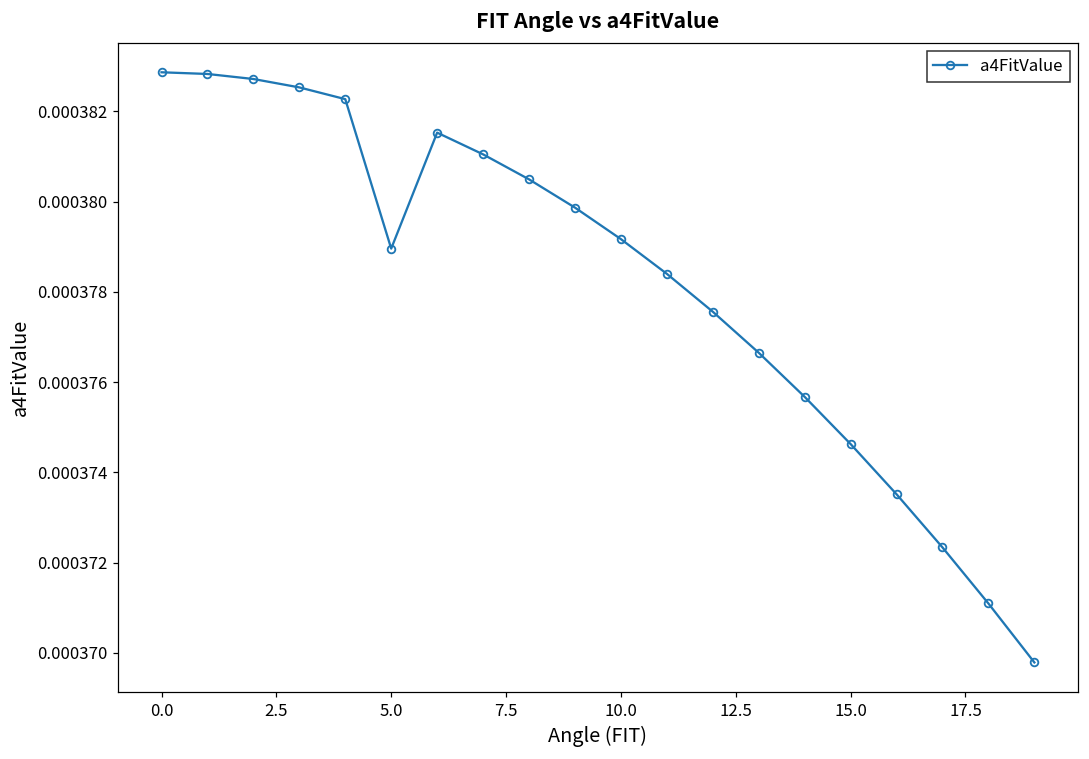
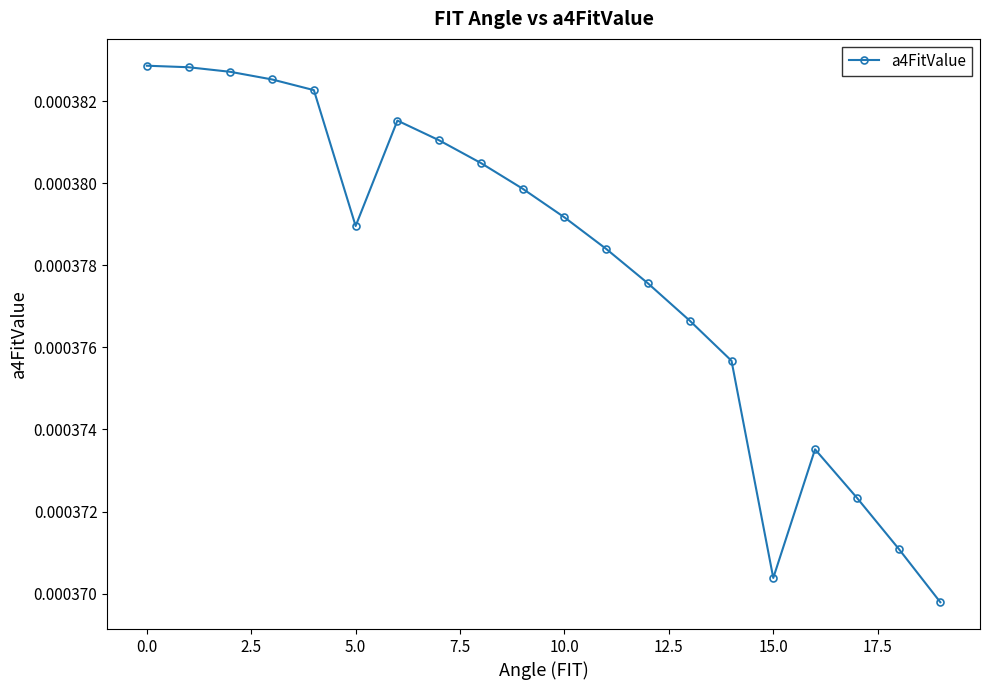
  {
    "0.0": 0.0003829,
    "5.0": 0.0003790,
    "10.0": 0.0003792,
-   "15.0": 0.0003746
+   "15.0": 0.0003704
  }
